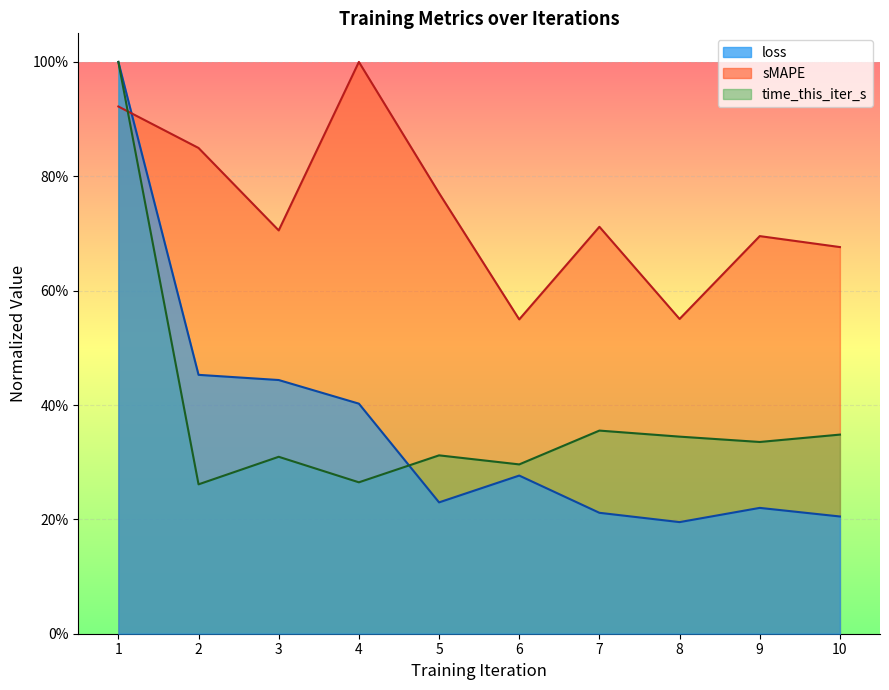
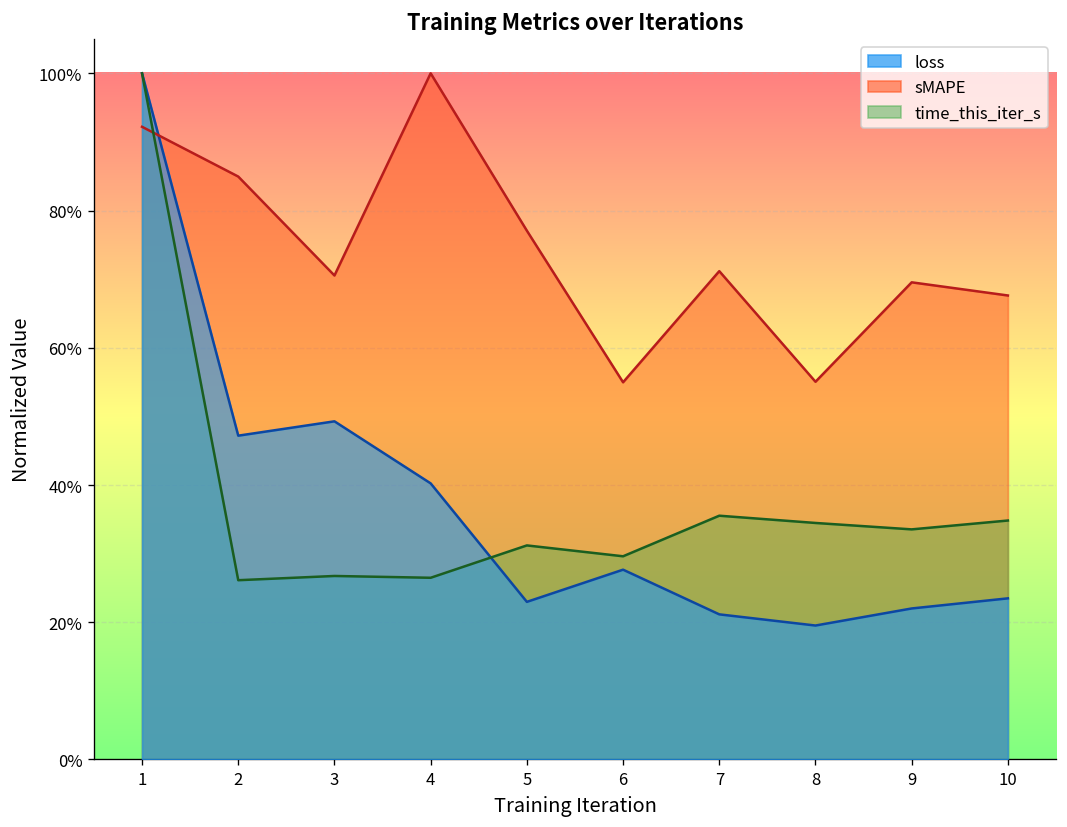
  {
    "loss": {
-     "2": "45%",
-     "3": "44%",
+     "2": "47%",
+     "3": "49%",
      "4": "40%",
      "5": "23%",
      "6": "28%",
      "7": "21%",
      "8": "20%",
      "9": "22%",
-     "10": "21%"
+     "10": "23%"
    },
    "sMAPE": {
      "1": "92%",
      "2": "85%",
      "3": "71%",
      "4": "100%",
      "5": "77%",
      "6": "55%",
      "7": "71%",
      "8": "55%",
      "9": "70%",
      "10": "68%"
    },
    "time_this_iter_s": {
      "2": "26%",
-     "3": "31%",
+     "3": "27%",
      "4": "26%",
      "5": "31%",
      "6": "30%",
      "7": "36%",
      "8": "34%",
      "9": "34%",
      "10": "35%"
    }
  }
